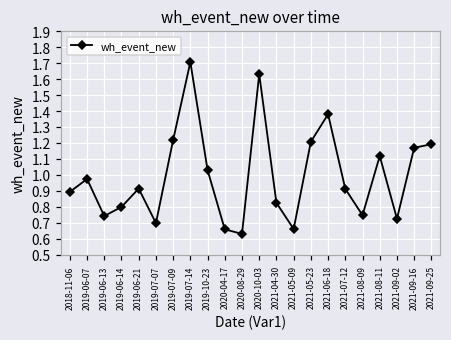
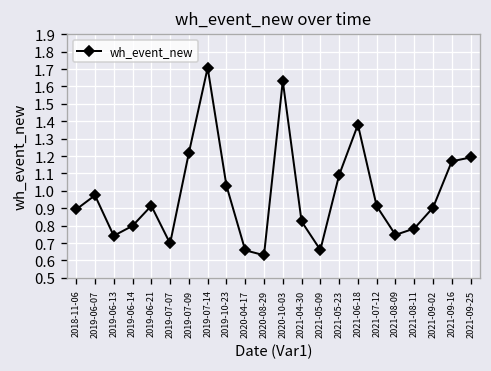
  {
    "2018-11-06": 0.89,
    "2019-06-07": 0.97,
    "2019-06-13": 0.74,
    "2019-06-14": 0.80,
    "2019-06-21": 0.91,
    "2019-07-07": 0.70,
    "2019-07-09": 1.22,
    "2019-07-14": 1.71,
    "2019-10-23": 1.03,
    "2020-04-17": 0.66,
    "2020-08-29": 0.63,
    "2020-10-03": 1.63,
    "2021-04-30": 0.82,
    "2021-05-09": 0.66,
-   "2021-05-23": 1.21,
+   "2021-05-23": 1.09,
    "2021-06-18": 1.38,
    "2021-07-12": 0.91,
    "2021-08-09": 0.75,
-   "2021-08-11": 1.12,
-   "2021-09-02": 0.72,
+   "2021-08-11": 0.78,
+   "2021-09-02": 0.90,
    "2021-09-16": 1.17,
    "2021-09-25": 1.19
  }
